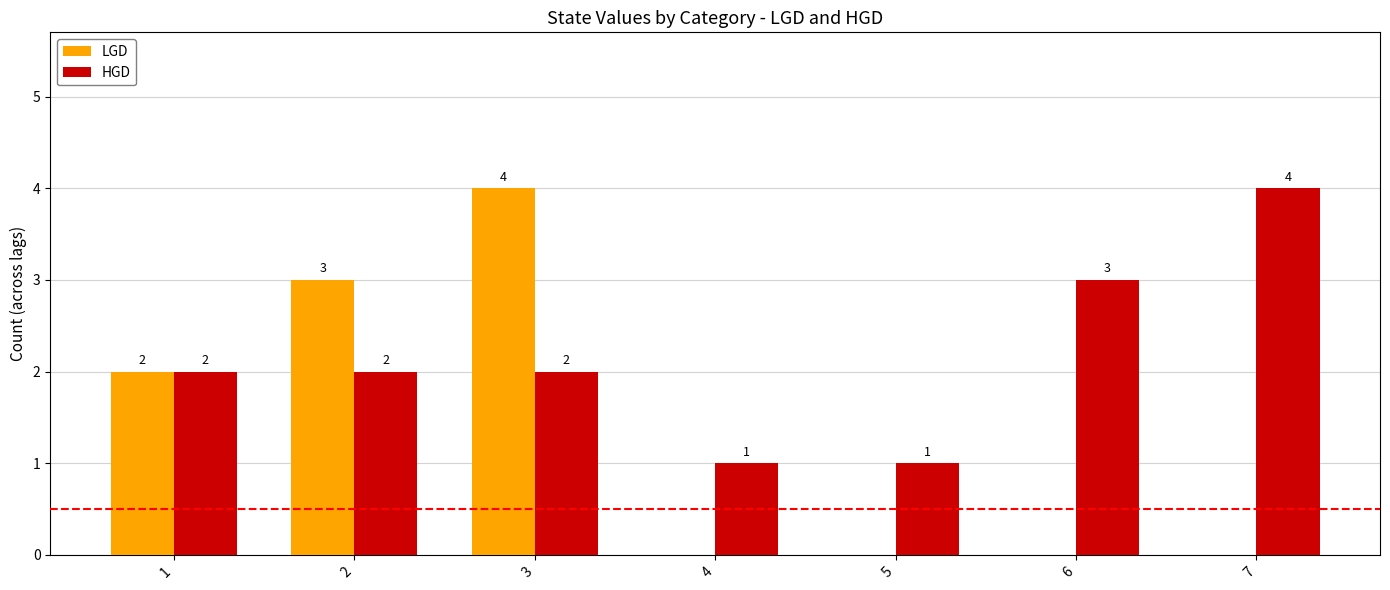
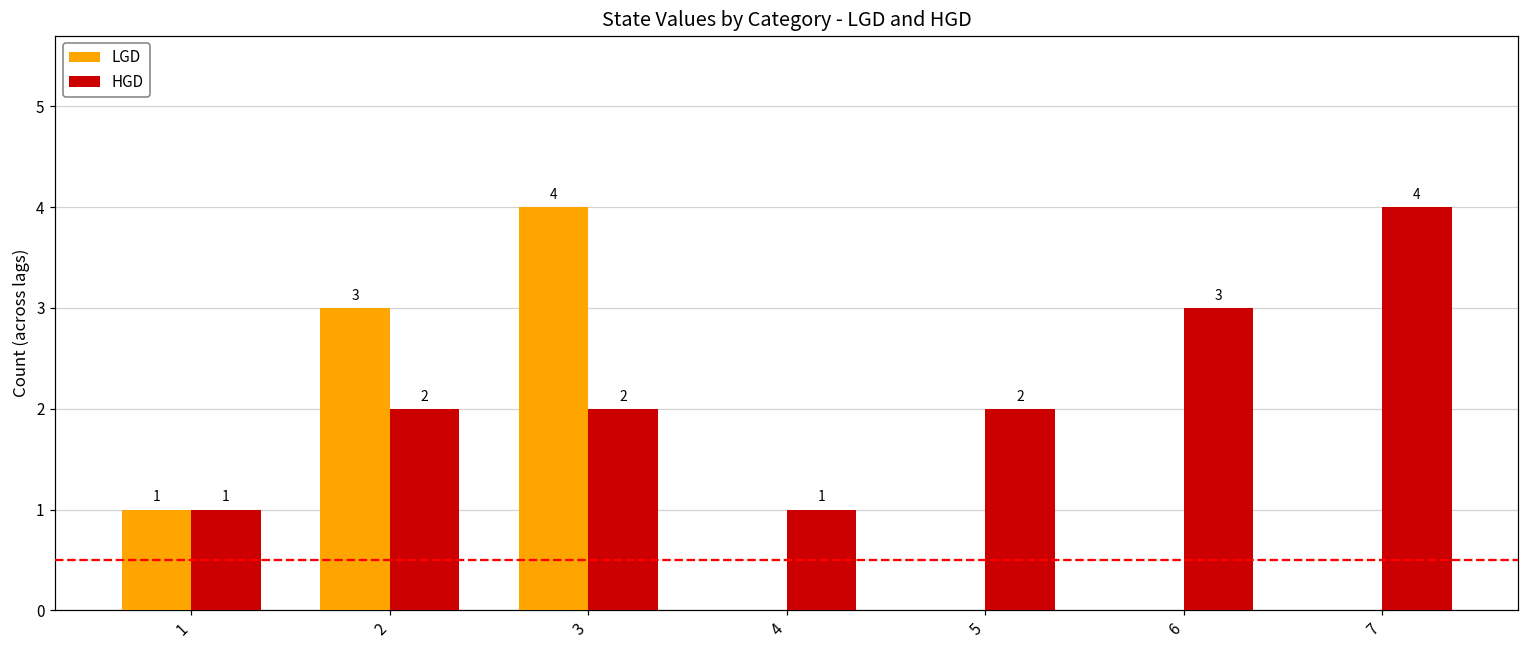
  {
    "LGD": {
-     "1": 2,
+     "1": 1,
      "2": 3,
      "3": 4
    },
    "HGD": {
-     "1": 2,
+     "1": 1,
      "2": 2,
      "3": 2,
      "4": 1,
-     "5": 1,
+     "5": 2,
      "6": 3,
      "7": 4
    }
  }
